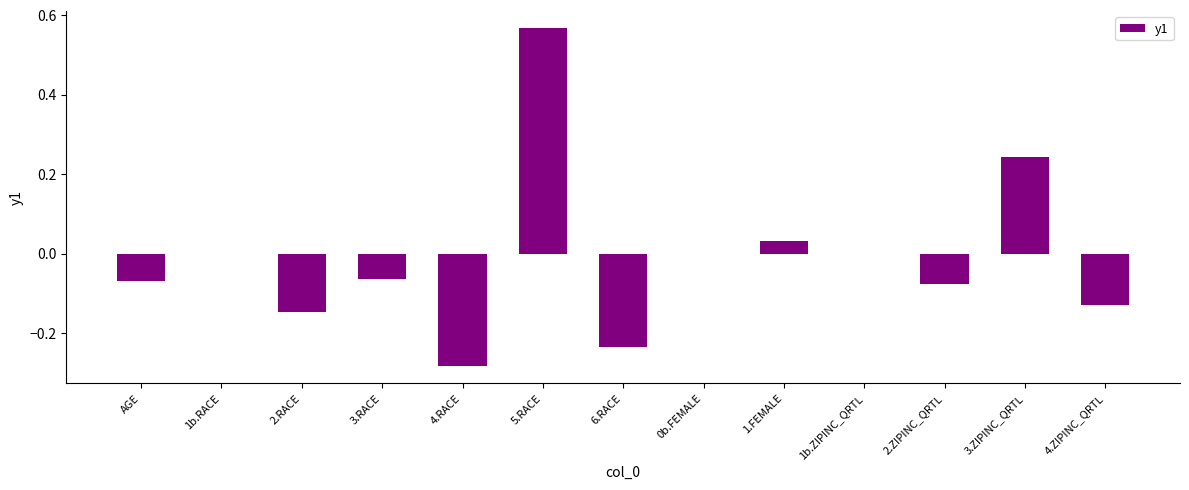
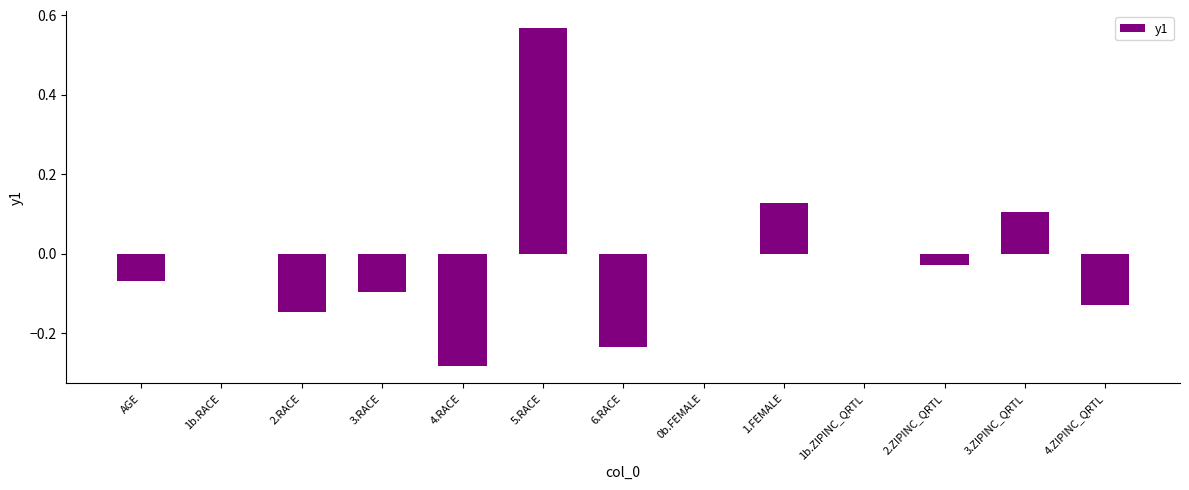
  {
    "AGE": -0.07,
    "1b.RACE": 0.00,
    "2.RACE": -0.15,
-   "3.RACE": -0.06,
+   "3.RACE": -0.10,
    "4.RACE": -0.28,
    "5.RACE": 0.57,
    "6.RACE": -0.23,
    "0b.FEMALE": 0.00,
-   "1.FEMALE": 0.03,
+   "1.FEMALE": 0.13,
    "1b.ZIPINC_QRTL": 0.00,
-   "2.ZIPINC_QRTL": -0.08,
-   "3.ZIPINC_QRTL": 0.24,
+   "2.ZIPINC_QRTL": -0.03,
+   "3.ZIPINC_QRTL": 0.11,
    "4.ZIPINC_QRTL": -0.13
  }
